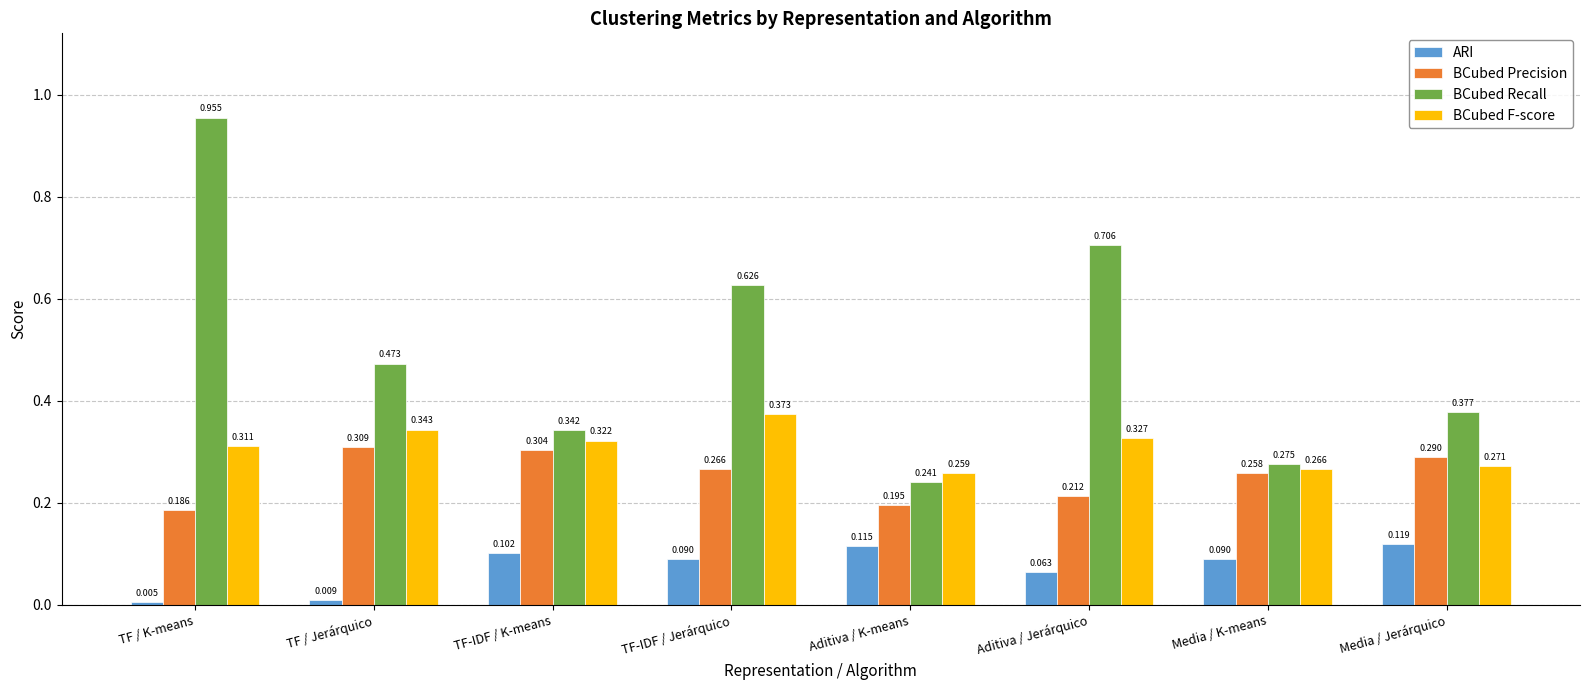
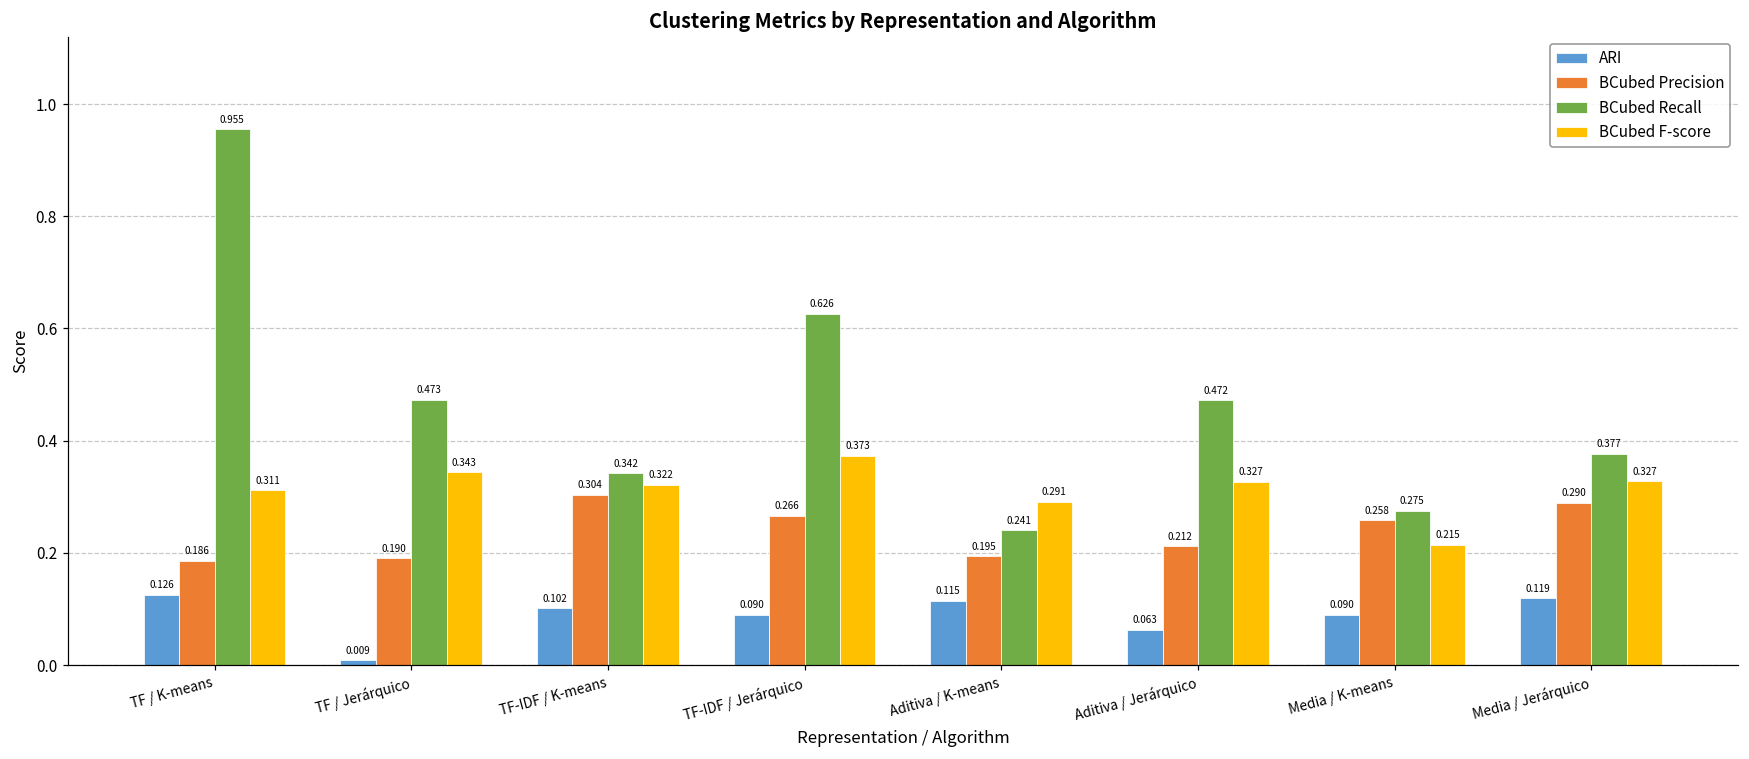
  {
    "ARI": {
-     "TF / K-means": 0.005,
+     "TF / K-means": 0.126,
      "TF / Jerárquico": 0.009,
      "TF-IDF / K-means": 0.102,
      "TF-IDF / Jerárquico": 0.090,
      "Aditiva / K-means": 0.115,
      "Aditiva / Jerárquico": 0.063,
      "Media / K-means": 0.090,
      "Media / Jerárquico": 0.119
    },
    "BCubed Precision": {
      "TF / K-means": 0.186,
-     "TF / Jerárquico": 0.309,
+     "TF / Jerárquico": 0.190,
      "TF-IDF / K-means": 0.304,
      "TF-IDF / Jerárquico": 0.266,
      "Aditiva / K-means": 0.195,
      "Aditiva / Jerárquico": 0.212,
      "Media / K-means": 0.258,
      "Media / Jerárquico": 0.290
    },
    "BCubed Recall": {
      "TF / K-means": 0.955,
      "TF / Jerárquico": 0.473,
      "TF-IDF / K-means": 0.342,
      "TF-IDF / Jerárquico": 0.626,
      "Aditiva / K-means": 0.241,
-     "Aditiva / Jerárquico": 0.706,
+     "Aditiva / Jerárquico": 0.472,
      "Media / K-means": 0.275,
      "Media / Jerárquico": 0.377
    },
    "BCubed F-score": {
      "TF / K-means": 0.311,
      "TF / Jerárquico": 0.343,
      "TF-IDF / K-means": 0.322,
      "TF-IDF / Jerárquico": 0.373,
-     "Aditiva / K-means": 0.259,
+     "Aditiva / K-means": 0.291,
      "Aditiva / Jerárquico": 0.327,
-     "Media / K-means": 0.266,
-     "Media / Jerárquico": 0.271
+     "Media / K-means": 0.215,
+     "Media / Jerárquico": 0.327
    }
  }
